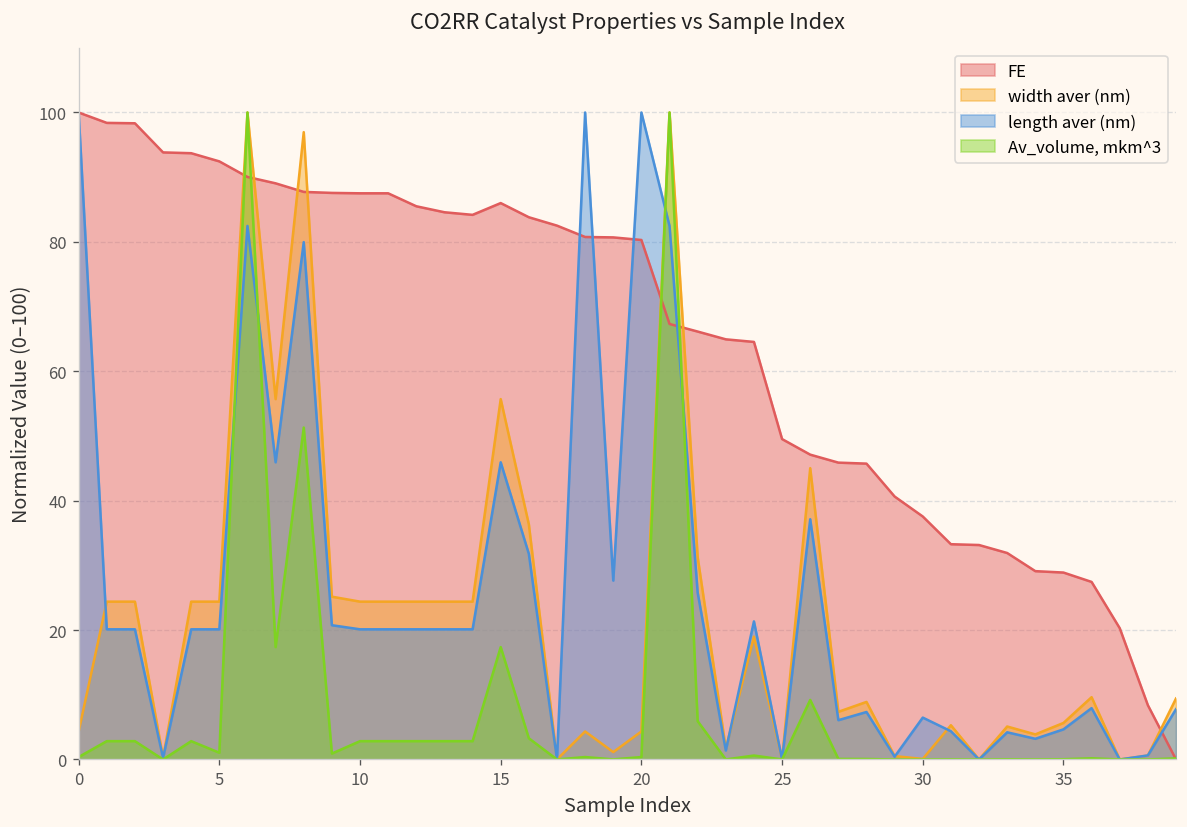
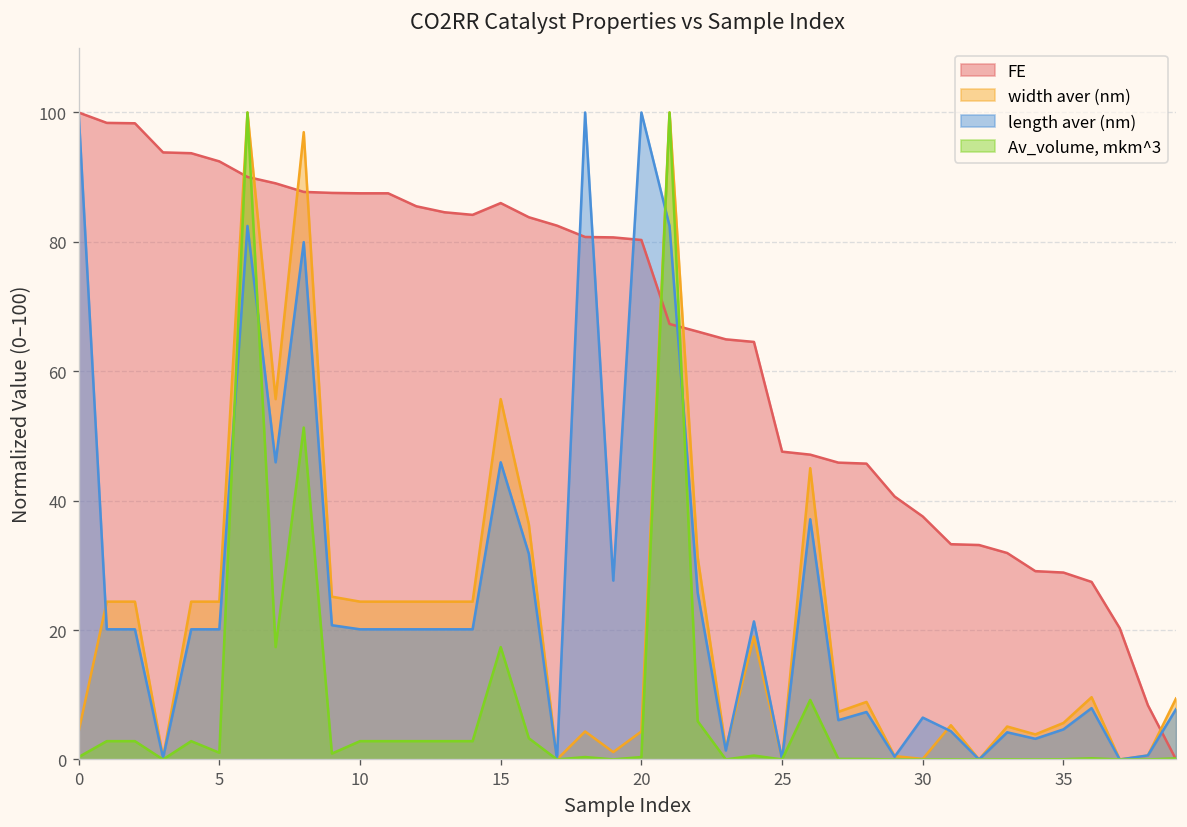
  {
    "FE": {
      "5": 92,
      "10": 88,
      "15": 86,
      "20": 80,
-     "25": 50,
+     "25": 48,
      "30": 38,
      "35": 29
    },
    "width aver (nm)": {
      "0": 4,
      "5": 24,
      "10": 24,
      "15": 56,
      "20": 4,
      "35": 6
    },
    "length aver (nm)": {
      "5": 20,
      "10": 20,
      "15": 46,
      "20": 100,
      "30": 6,
      "35": 5
    },
    "Av_volume, mkm^3": {
      "0": 0,
      "5": 1,
      "10": 3,
      "15": 17,
      "20": 0,
      "35": 0
    }
  }
